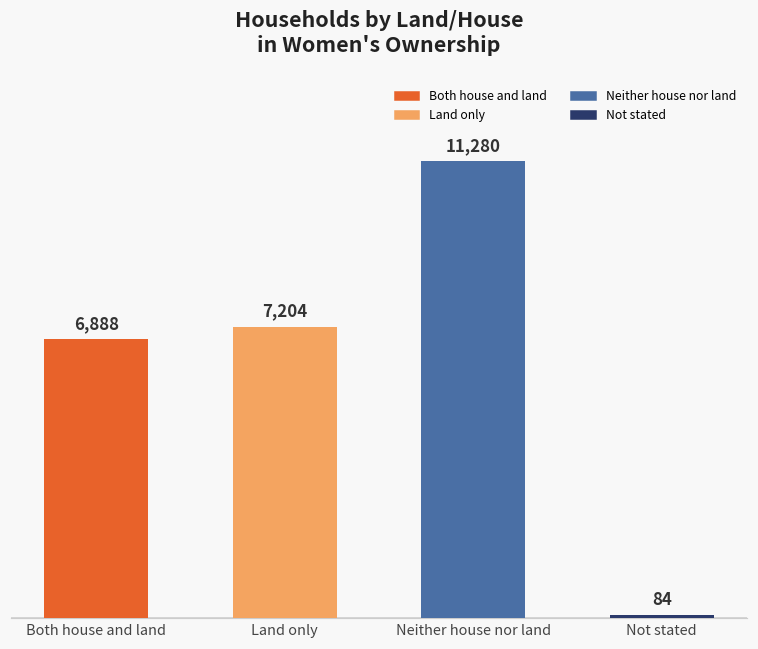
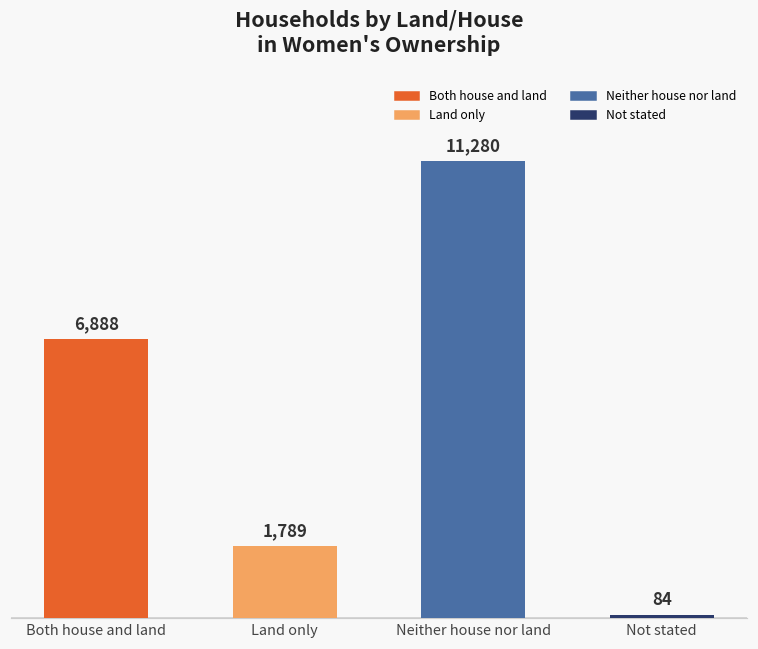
  {
    "Both house and land": "6,888",
-   "Land only": "7,204",
+   "Land only": "1,789",
    "Neither house nor land": "11,280",
    "Not stated": "84"
  }
